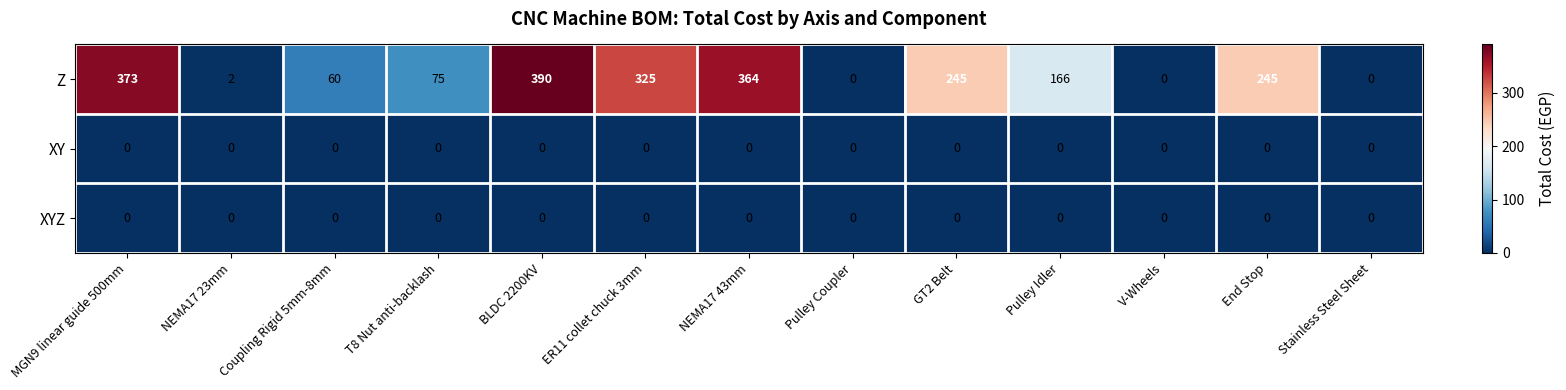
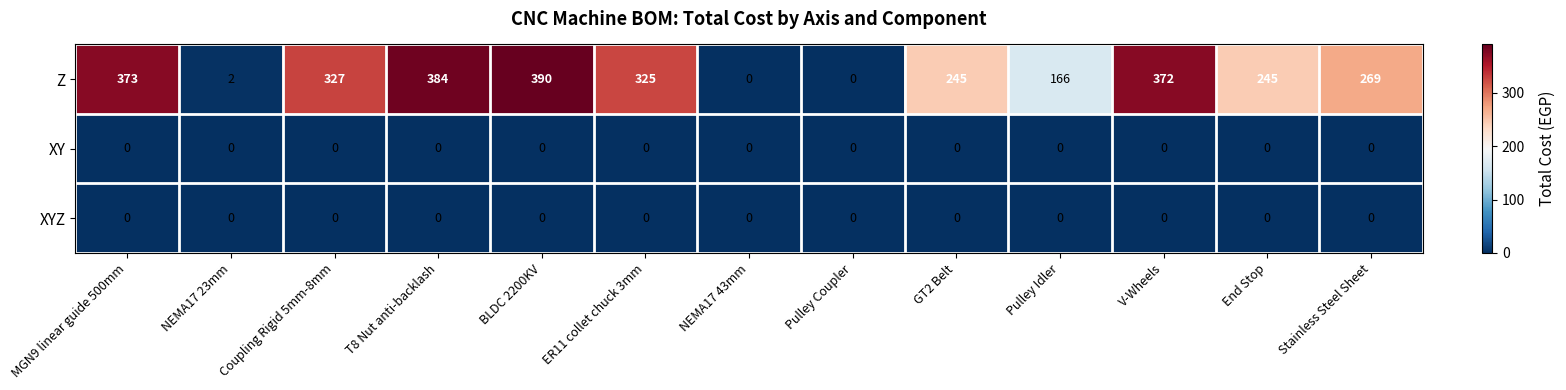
  {
    "Z": {
      "MGN9 linear guide 500mm": 373,
      "NEMA17 23mm": 2,
-     "Coupling Rigid 5mm-8mm": 60,
-     "T8 Nut anti-backlash": 75,
+     "Coupling Rigid 5mm-8mm": 327,
+     "T8 Nut anti-backlash": 384,
      "BLDC 2200KV": 390,
      "ER11 collet chuck 3mm": 325,
-     "NEMA17 43mm": 364,
+     "NEMA17 43mm": 0,
      "Pulley Coupler": 0,
      "GT2 Belt": 245,
      "Pulley Idler": 166,
-     "V-Wheels": 0,
+     "V-Wheels": 372,
      "End Stop": 245,
-     "Stainless Steel Sheet": 0
+     "Stainless Steel Sheet": 269
    },
    "XY": {
      "MGN9 linear guide 500mm": 0,
      "NEMA17 23mm": 0,
      "Coupling Rigid 5mm-8mm": 0,
      "T8 Nut anti-backlash": 0,
      "BLDC 2200KV": 0,
      "ER11 collet chuck 3mm": 0,
      "NEMA17 43mm": 0,
      "Pulley Coupler": 0,
      "GT2 Belt": 0,
      "Pulley Idler": 0,
      "V-Wheels": 0,
      "End Stop": 0,
      "Stainless Steel Sheet": 0
    },
    "XYZ": {
      "MGN9 linear guide 500mm": 0,
      "NEMA17 23mm": 0,
      "Coupling Rigid 5mm-8mm": 0,
      "T8 Nut anti-backlash": 0,
      "BLDC 2200KV": 0,
      "ER11 collet chuck 3mm": 0,
      "NEMA17 43mm": 0,
      "Pulley Coupler": 0,
      "GT2 Belt": 0,
      "Pulley Idler": 0,
      "V-Wheels": 0,
      "End Stop": 0,
      "Stainless Steel Sheet": 0
    }
  }
